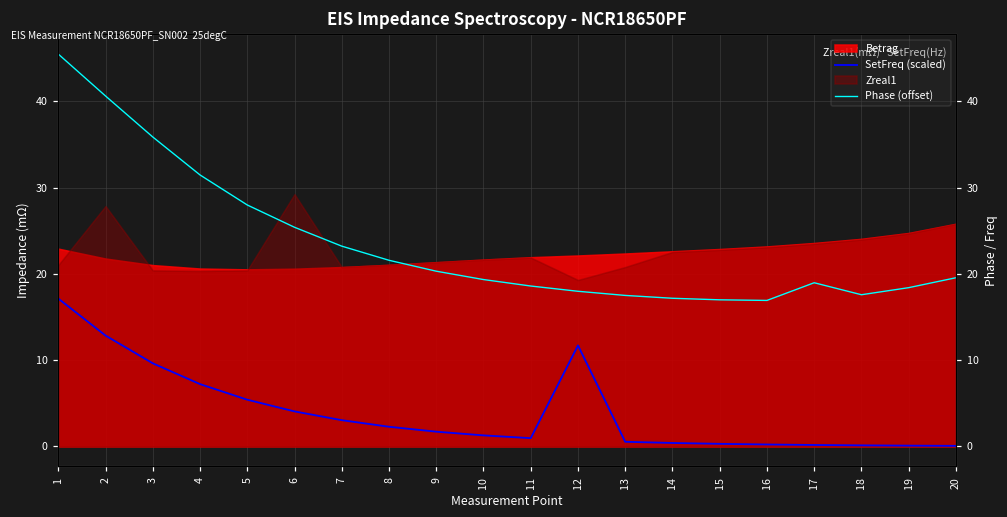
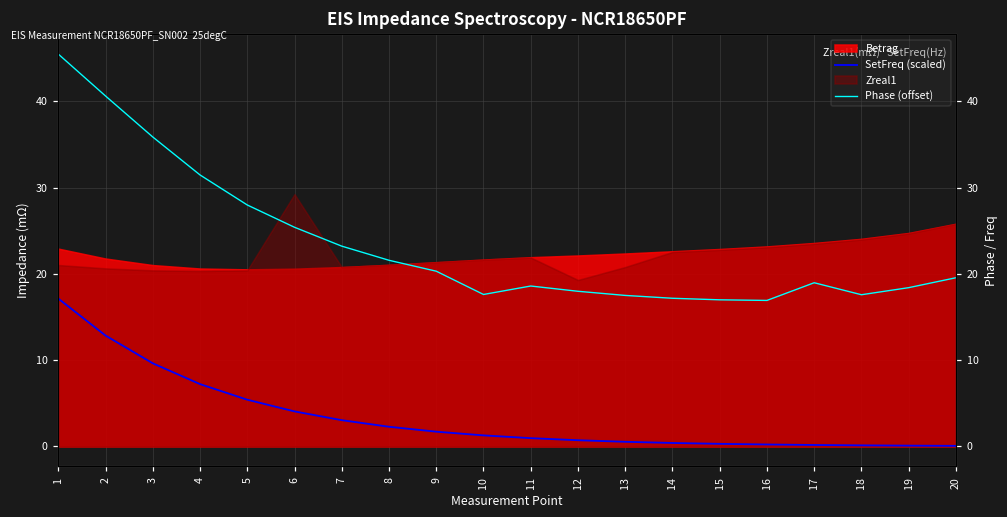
  {
    "SetFreq (scaled)": {
      "1": 17,
      "2": 13,
      "3": 10,
      "4": 7,
      "5": 5,
      "6": 4,
      "7": 3,
      "8": 2,
      "9": 2,
      "10": 1,
      "11": 1,
-     "12": 12,
+     "12": 1,
      "13": 1,
      "14": 0,
      "15": 0,
      "16": 0,
      "17": 0,
      "18": 0,
      "19": 0,
      "20": 0
    },
    "Betrag": {
      "1": 23,
      "2": 22,
      "3": 21,
      "6": 21,
      "12": 22,
      "13": 22
    },
    "Phase (offset)": {
      "1": 45,
      "2": 41,
      "3": 36,
      "4": 31,
      "5": 28,
      "6": 25,
      "7": 23,
      "8": 22,
      "9": 20,
-     "10": 19,
+     "10": 18,
      "11": 19,
      "12": 18,
      "13": 18,
      "14": 17,
      "15": 17,
      "16": 17,
      "17": 19,
      "18": 18,
      "19": 18,
      "20": 20
    },
    "Zreal1": {
      "1": 21,
-     "2": 28,
+     "2": 21,
      "3": 20,
      "6": 29,
      "12": 19,
      "13": 21
    }
  }
